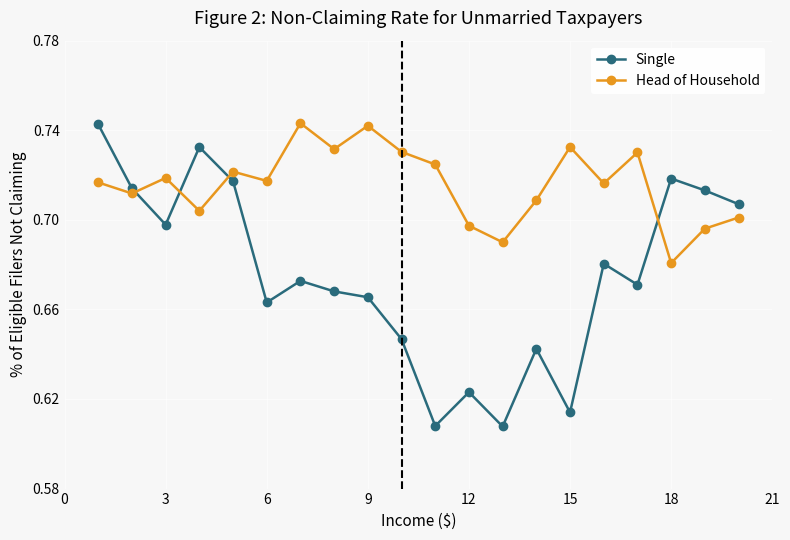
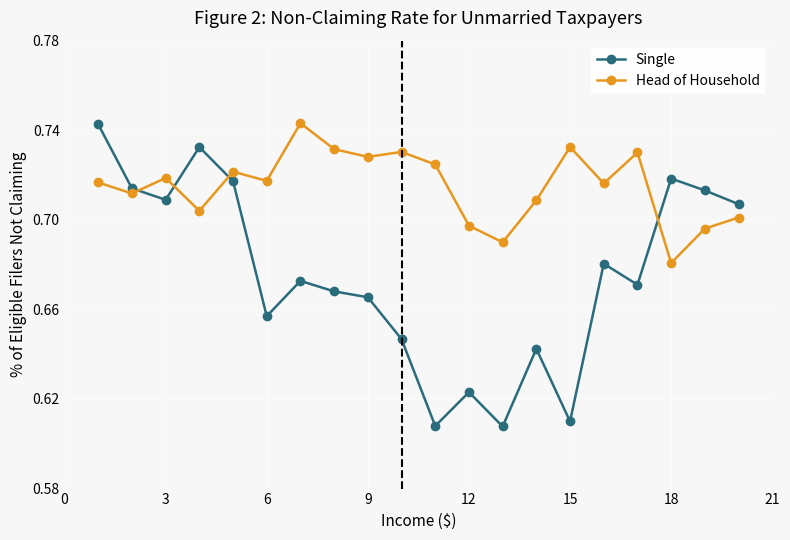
  {
    "Single": {
-     "3": 0.698,
-     "6": 0.663,
+     "3": 0.709,
+     "6": 0.657,
      "9": 0.665,
      "12": 0.623,
-     "15": 0.614,
+     "15": 0.610,
      "18": 0.718
    },
    "Head of Household": {
      "3": 0.719,
      "6": 0.717,
-     "9": 0.742,
+     "9": 0.728,
      "12": 0.697,
      "15": 0.733,
      "18": 0.681
    }
  }
